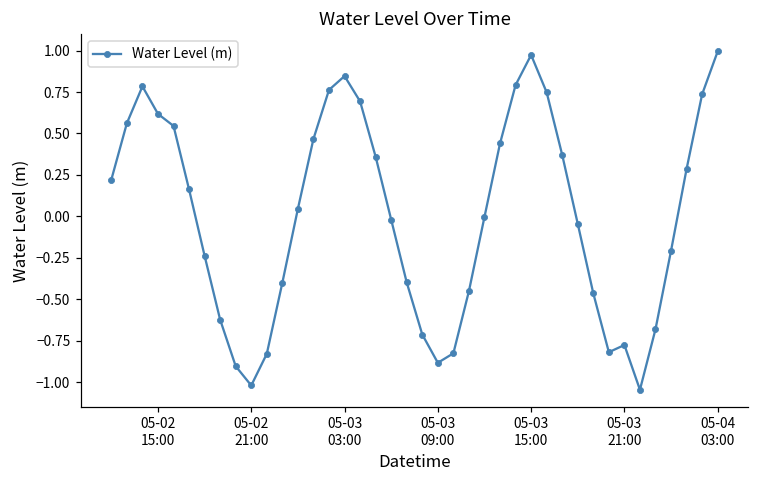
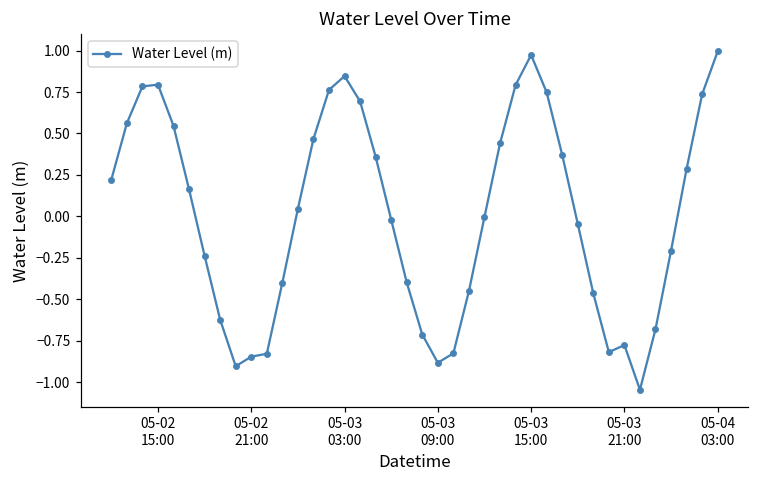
  {
-   "05-02 15:00": 0.62,
-   "05-02 21:00": -1.02,
+   "05-02 15:00": 0.79,
+   "05-02 21:00": -0.84,
    "05-03 03:00": 0.85,
    "05-03 09:00": -0.88,
    "05-03 15:00": 0.97,
    "05-03 21:00": -0.77,
    "05-04 03:00": 0.99
  }
